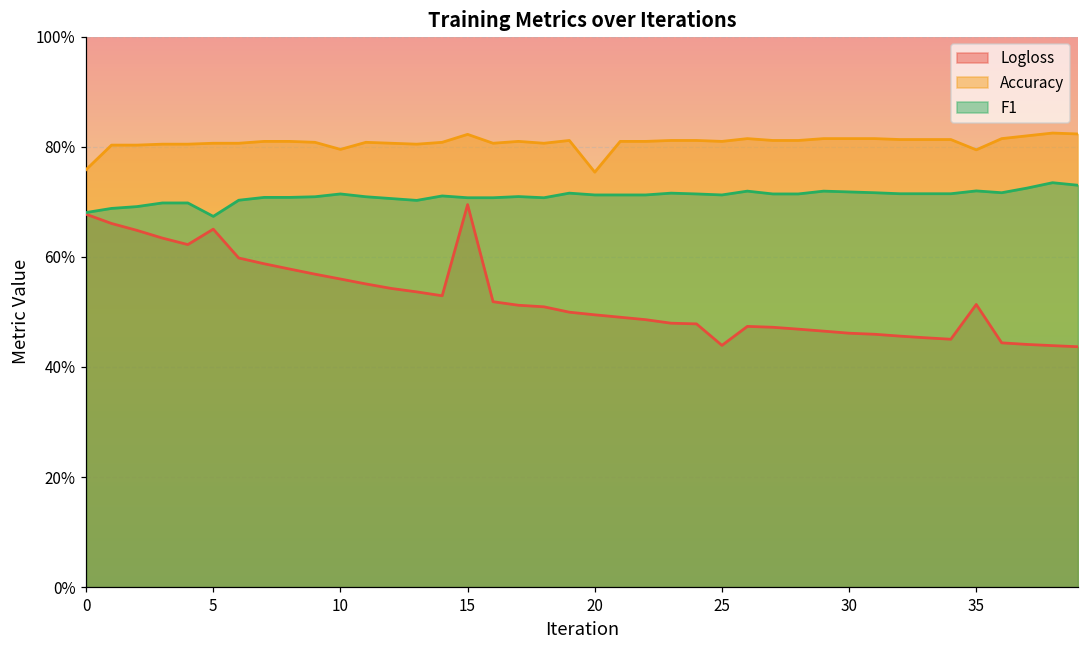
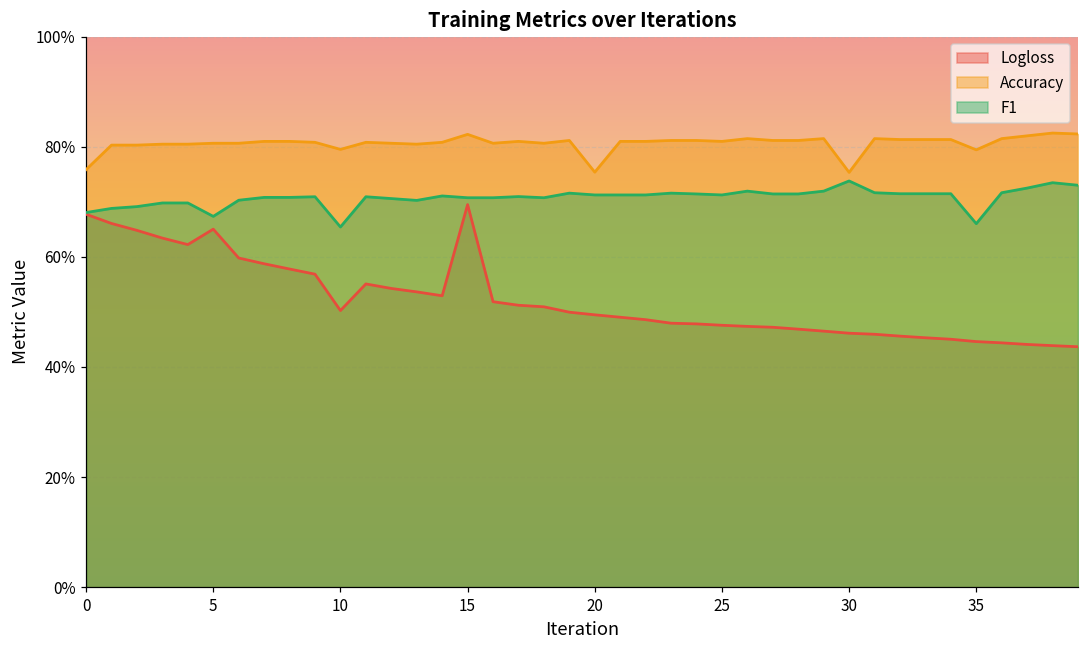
  {
    "Logloss": {
      "5": "65%",
-     "10": "56%",
+     "10": "50%",
      "15": "69%",
      "20": "49%",
-     "25": "44%",
+     "25": "48%",
      "30": "46%",
-     "35": "51%"
+     "35": "45%"
    },
    "Accuracy": {
      "0": "76%",
      "5": "81%",
      "10": "80%",
      "15": "82%",
      "20": "75%",
      "25": "81%",
-     "30": "81%",
+     "30": "75%",
      "35": "79%"
    },
    "F1": {
      "5": "67%",
-     "10": "71%",
+     "10": "65%",
      "15": "71%",
      "20": "71%",
      "25": "71%",
-     "30": "72%",
-     "35": "72%"
+     "30": "74%",
+     "35": "66%"
    }
  }
